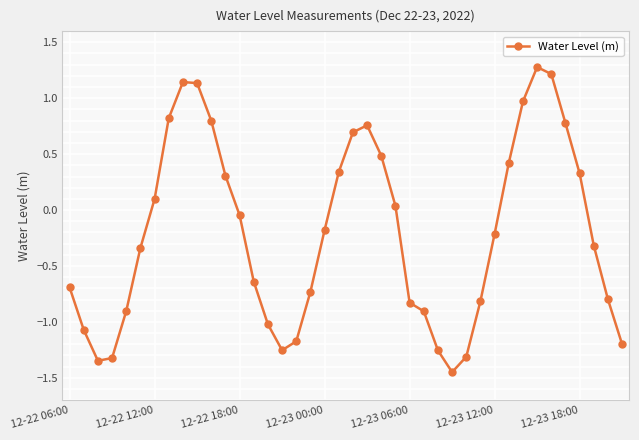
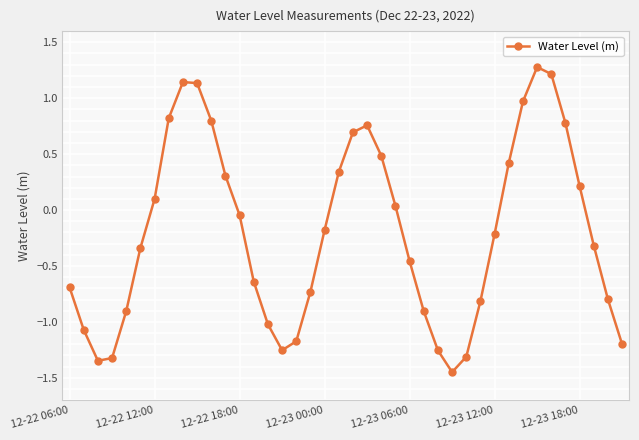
  {
    "12-22 06:00": -0.69,
    "12-22 12:00": 0.10,
    "12-22 18:00": -0.05,
    "12-23 00:00": -0.18,
-   "12-23 06:00": -0.83,
+   "12-23 06:00": -0.46,
    "12-23 12:00": -0.21,
-   "12-23 18:00": 0.33
+   "12-23 18:00": 0.21
  }
